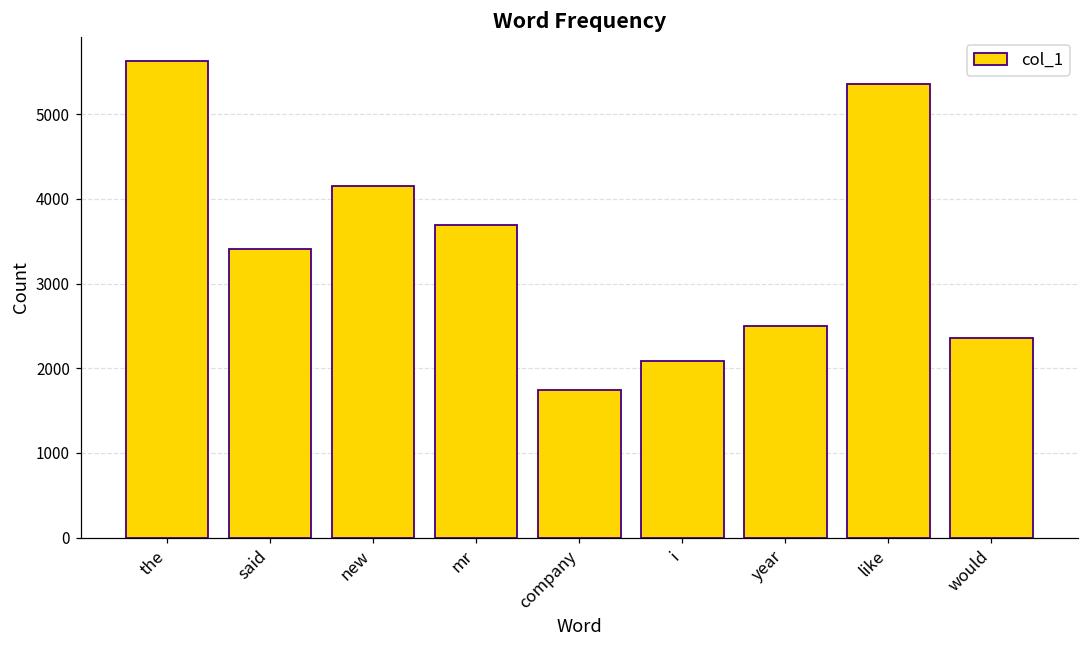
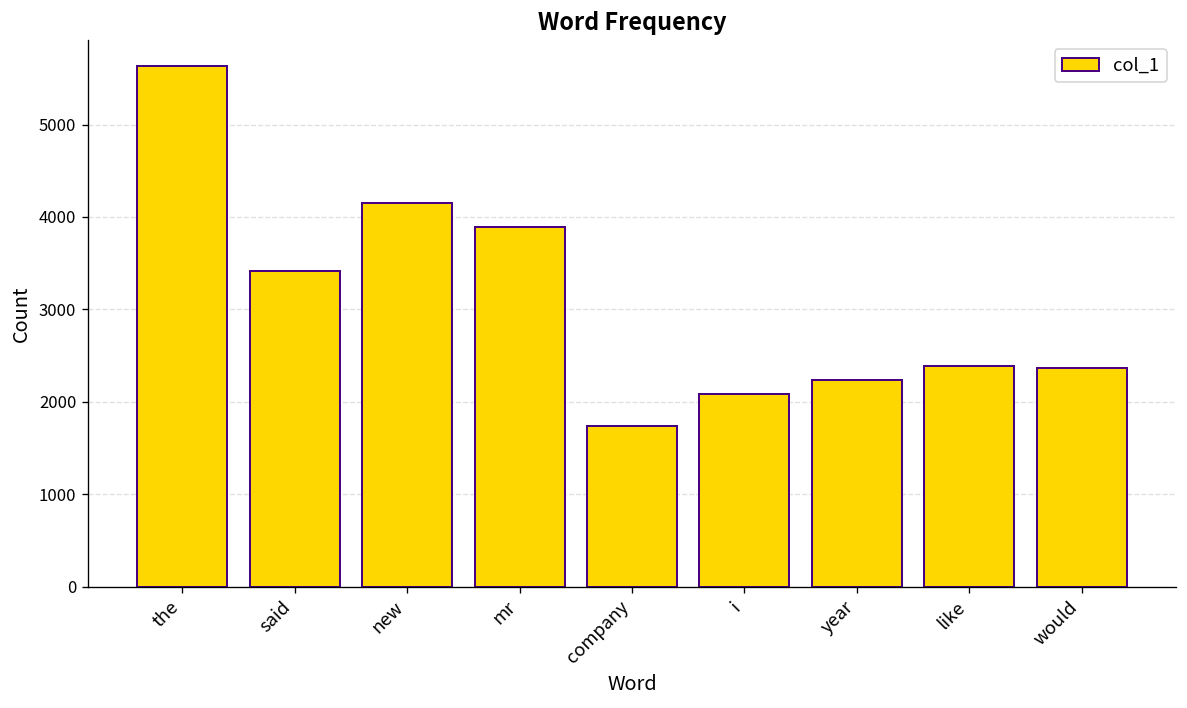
  {
    "the": 5600,
    "said": 3400,
    "new": 4100,
-   "mr": 3700,
+   "mr": 3900,
    "company": 1700,
    "i": 2100,
-   "year": 2500,
-   "like": 5400,
+   "year": 2200,
+   "like": 2400,
    "would": 2400
  }
